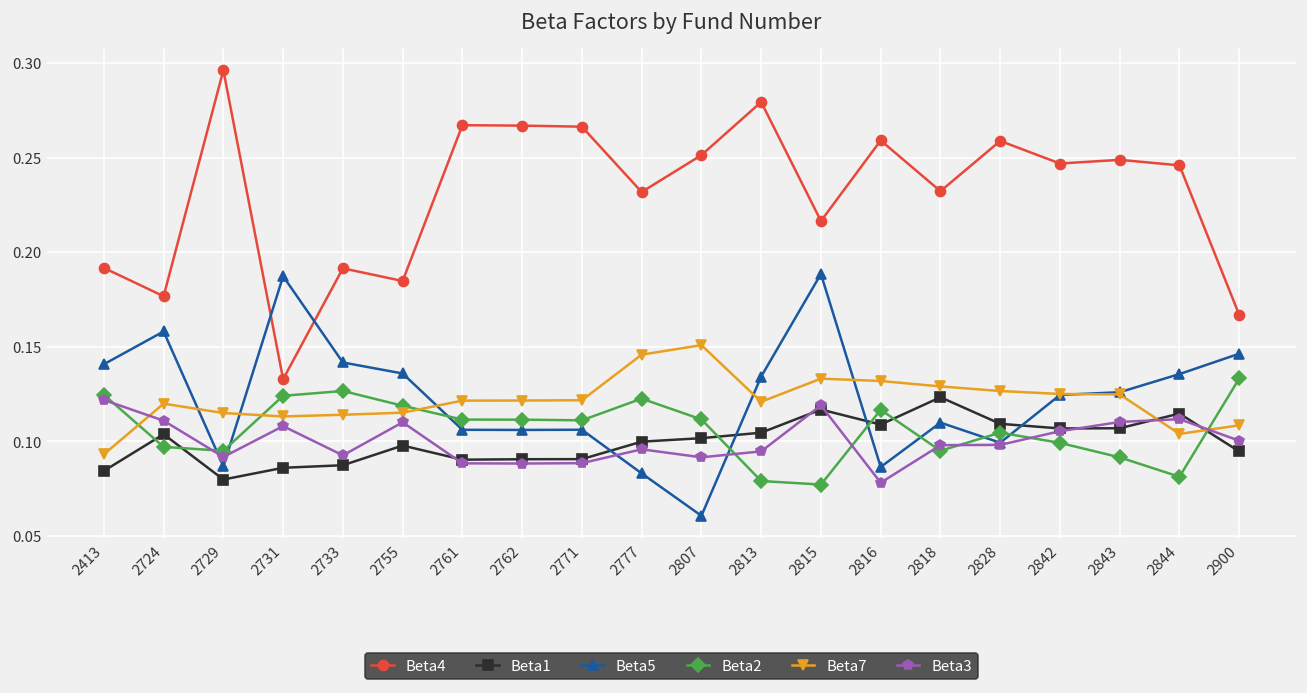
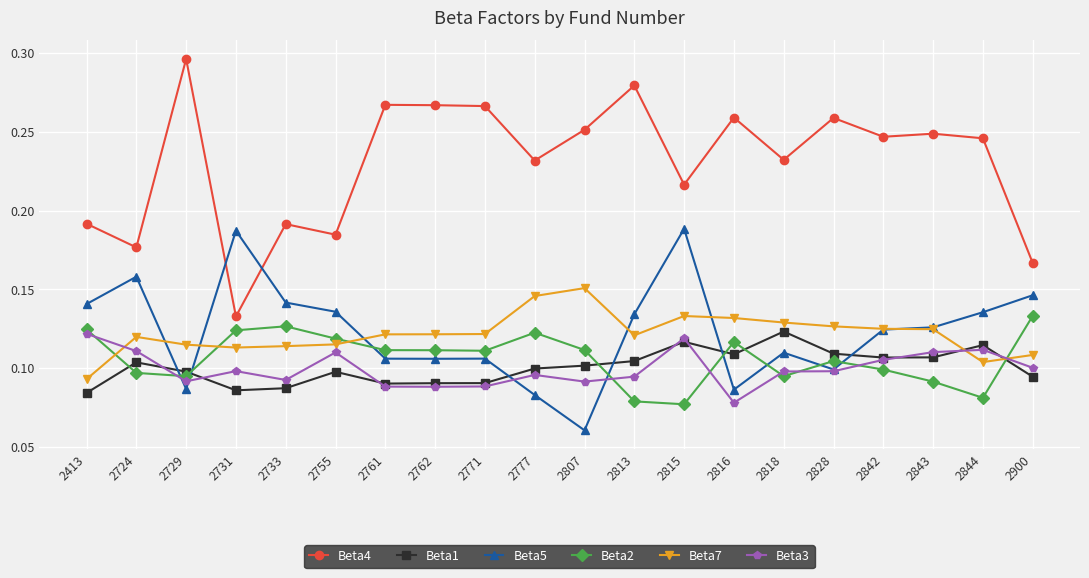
  {
    "Beta4": {
      "2413": 0.192,
      "2724": 0.177,
      "2729": 0.296,
      "2731": 0.133,
      "2733": 0.191,
      "2755": 0.185,
      "2761": 0.267,
      "2762": 0.267,
      "2771": 0.266,
      "2777": 0.232,
      "2807": 0.251,
      "2813": 0.279,
      "2815": 0.216,
      "2816": 0.259,
      "2818": 0.232,
      "2828": 0.259,
      "2842": 0.247,
      "2843": 0.249,
      "2844": 0.246,
      "2900": 0.167
    },
    "Beta1": {
      "2413": 0.084,
      "2724": 0.104,
-     "2729": 0.080,
+     "2729": 0.098,
      "2731": 0.086,
      "2733": 0.087,
      "2755": 0.098,
      "2761": 0.090,
      "2762": 0.091,
      "2771": 0.091,
      "2777": 0.100,
      "2807": 0.102,
      "2813": 0.105,
      "2815": 0.117,
      "2816": 0.109,
      "2818": 0.123,
      "2828": 0.109,
      "2843": 0.107,
      "2844": 0.115,
      "2900": 0.095
    },
    "Beta5": {
      "2413": 0.141,
      "2724": 0.158,
      "2729": 0.087,
      "2731": 0.187,
      "2733": 0.142,
      "2755": 0.136,
      "2761": 0.106,
      "2762": 0.106,
      "2771": 0.106,
      "2777": 0.083,
      "2807": 0.061,
      "2813": 0.134,
      "2815": 0.188,
      "2816": 0.086,
      "2818": 0.110,
      "2844": 0.136,
      "2900": 0.146
    },
    "Beta2": {
      "2413": 0.125,
      "2724": 0.097,
      "2729": 0.095,
      "2731": 0.124,
      "2733": 0.127,
      "2755": 0.119,
      "2761": 0.111,
      "2762": 0.111,
      "2771": 0.111,
      "2777": 0.123,
      "2807": 0.112,
      "2813": 0.079,
      "2815": 0.077,
      "2816": 0.117,
      "2818": 0.095,
      "2828": 0.105,
      "2842": 0.099,
      "2843": 0.092,
      "2844": 0.081,
      "2900": 0.133
    },
    "Beta7": {
      "2413": 0.093,
      "2724": 0.120,
      "2729": 0.115,
      "2731": 0.113,
      "2733": 0.114,
      "2755": 0.115,
      "2761": 0.122,
      "2762": 0.122,
      "2771": 0.122,
      "2777": 0.146,
      "2807": 0.151,
      "2813": 0.121,
      "2815": 0.133,
      "2816": 0.132,
      "2818": 0.129,
      "2828": 0.127,
      "2844": 0.104,
      "2900": 0.108
    },
    "Beta3": {
      "2413": 0.122,
      "2724": 0.111,
      "2729": 0.092,
-     "2731": 0.108,
+     "2731": 0.098,
      "2733": 0.093,
      "2755": 0.110,
      "2761": 0.088,
      "2762": 0.088,
      "2771": 0.088,
      "2777": 0.096,
      "2807": 0.092,
      "2813": 0.095,
      "2815": 0.119,
      "2816": 0.078,
      "2818": 0.098,
      "2843": 0.110,
      "2844": 0.112,
      "2900": 0.100
    }
  }
